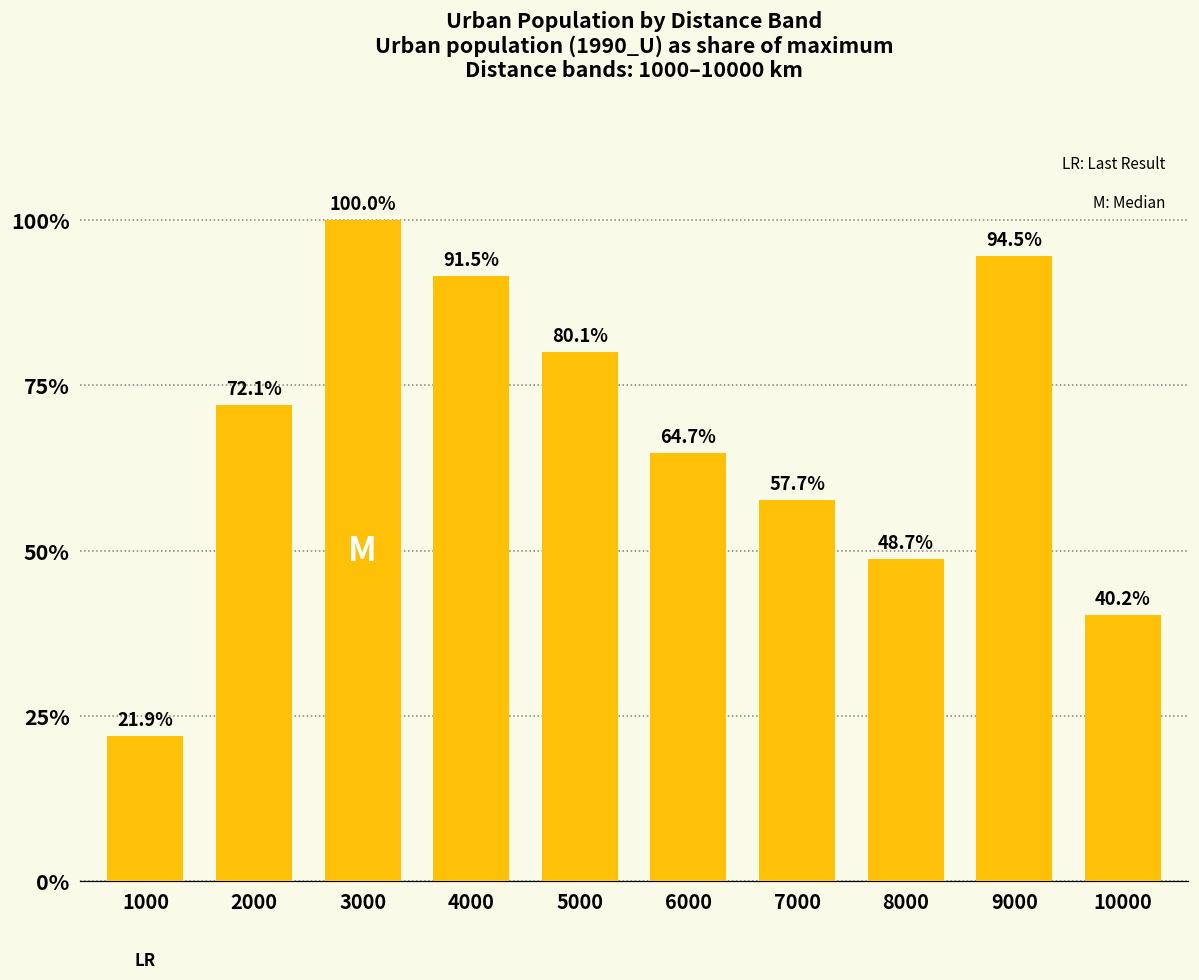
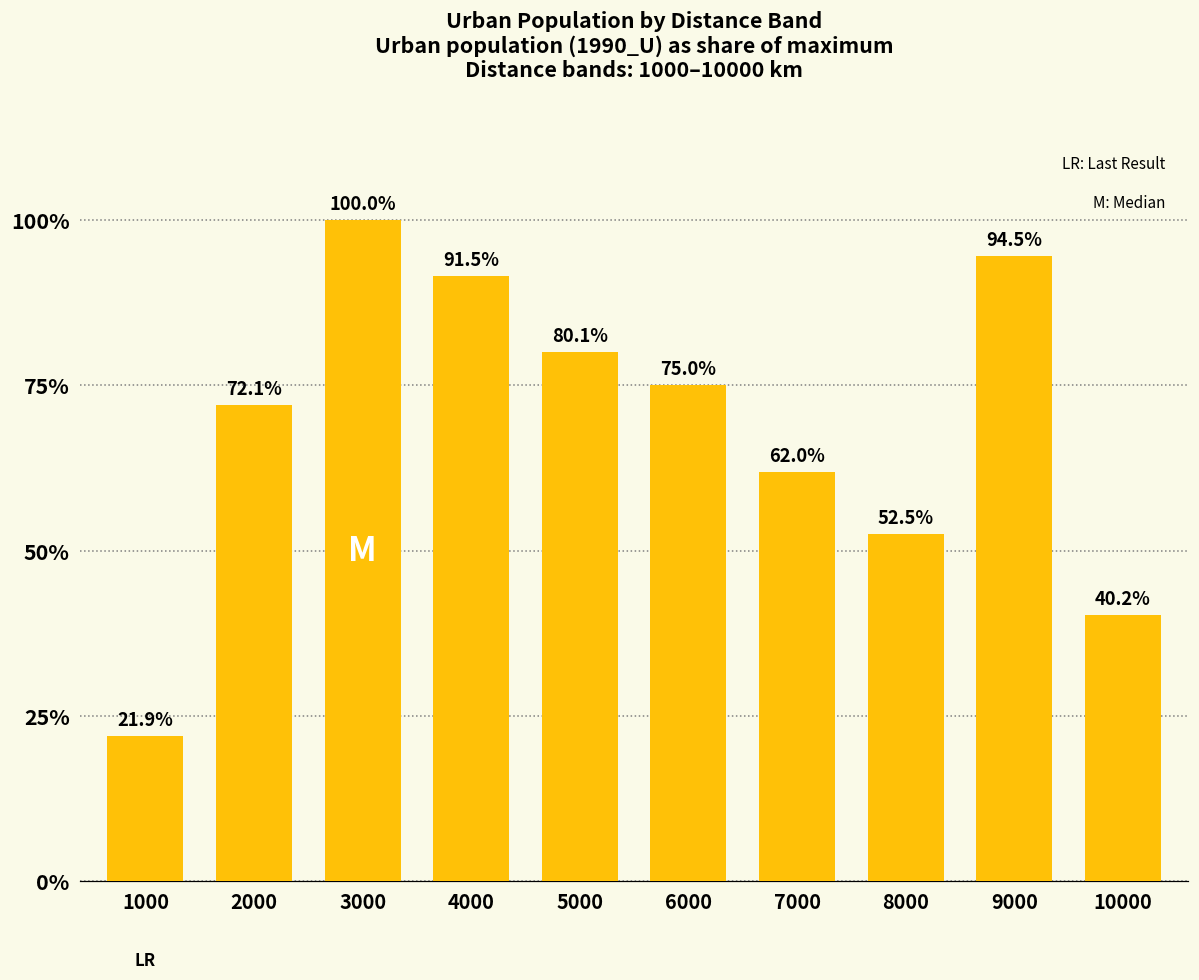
  {
    "1000": "21.9%",
    "2000": "72.1%",
    "3000": "100.0%",
    "4000": "91.5%",
    "5000": "80.1%",
-   "6000": "64.7%",
-   "7000": "57.7%",
-   "8000": "48.7%",
+   "6000": "75.0%",
+   "7000": "62.0%",
+   "8000": "52.5%",
    "9000": "94.5%",
    "10000": "40.2%"
  }
